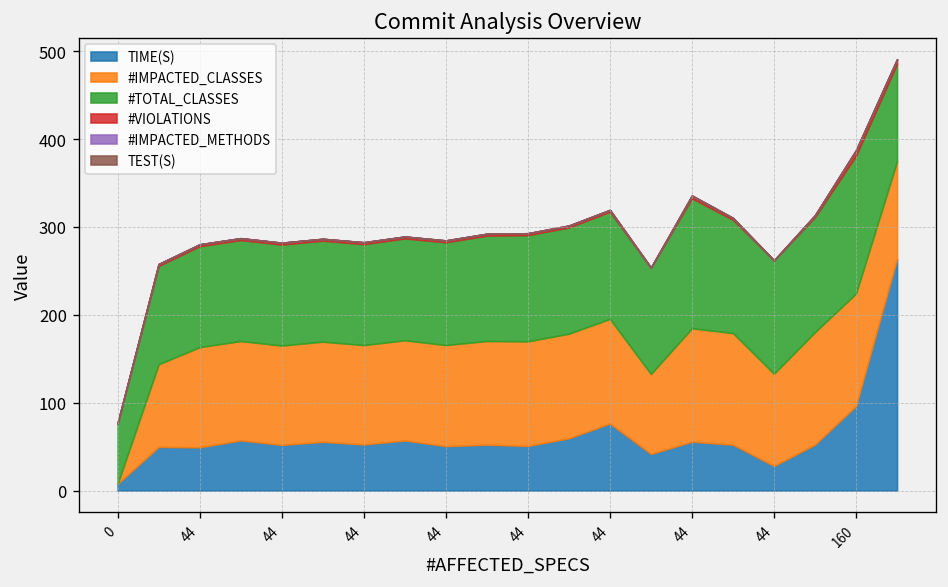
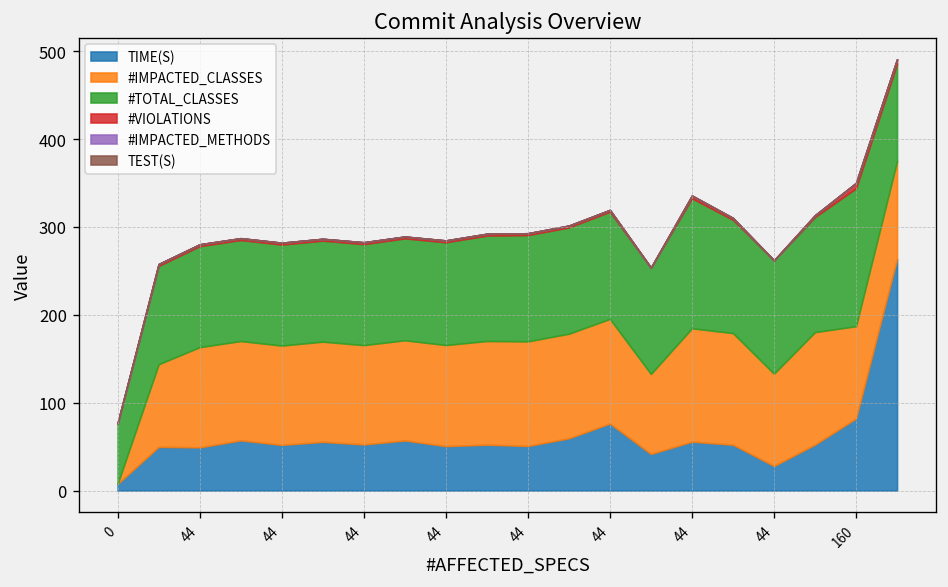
  {
    "TIME(S)": {
-     "160": 100
+     "160": 80
    },
    "#IMPACTED_CLASSES": {
-     "160": 130
+     "160": 100
    },
    "#TOTAL_CLASSES": {
      "160": 160
    }
  }
